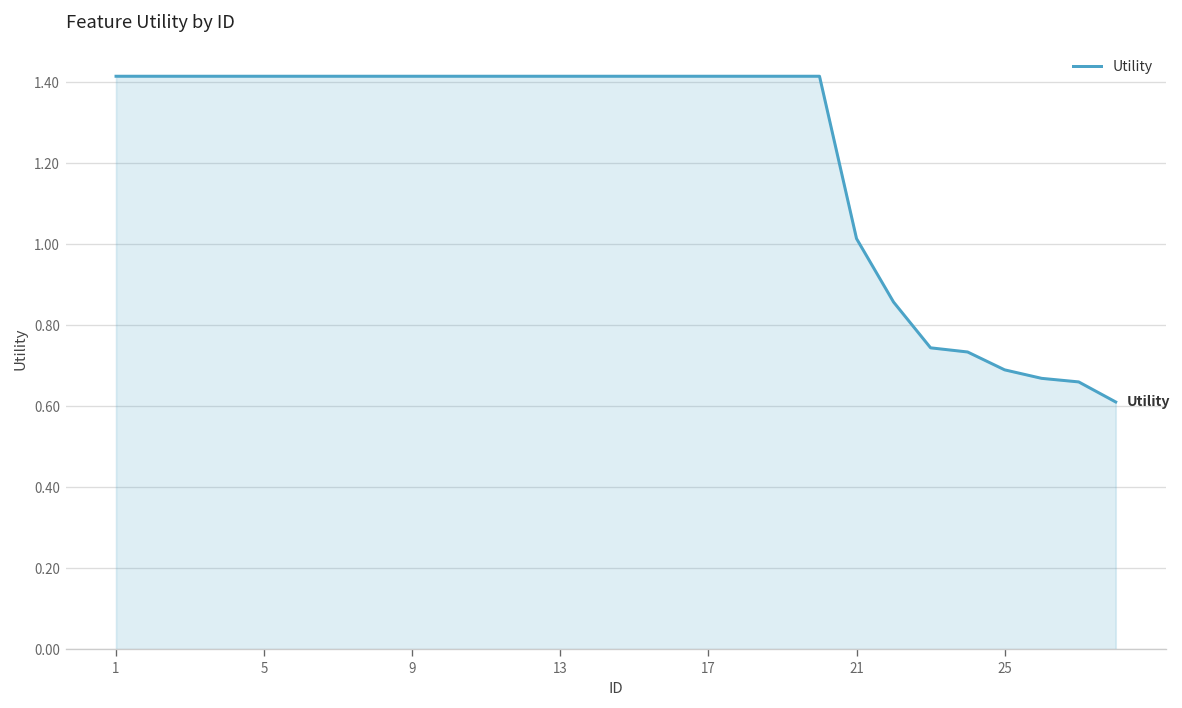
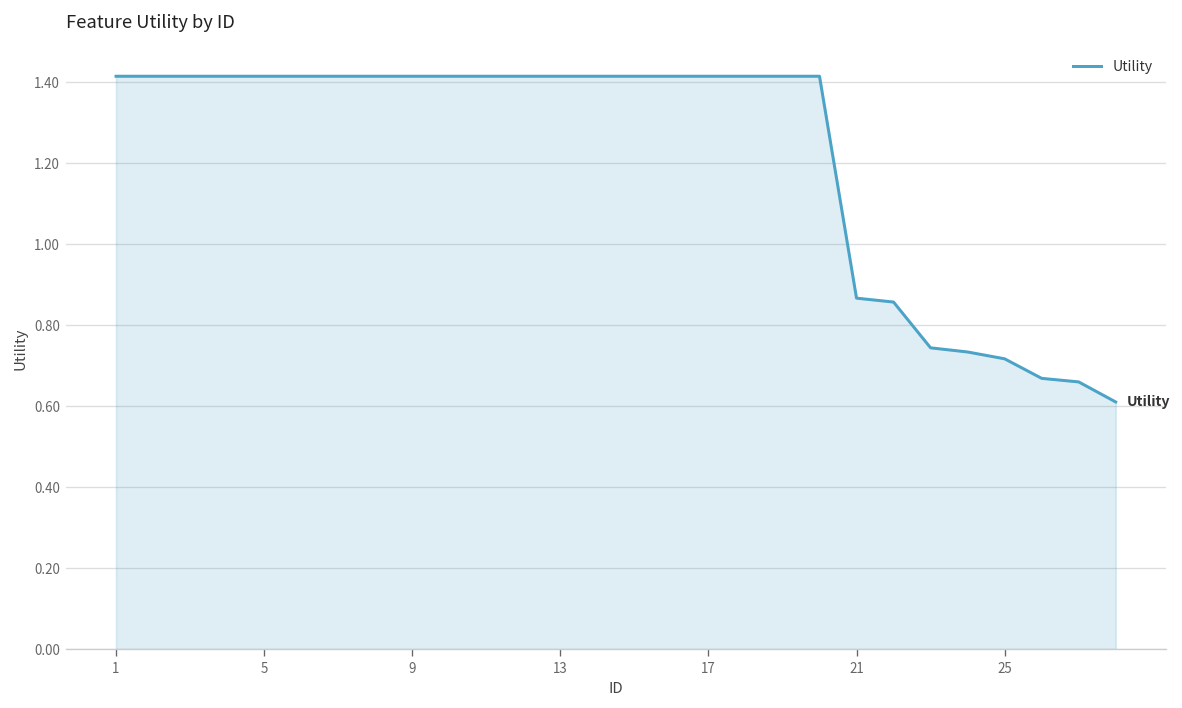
  {
    "1": 1.41,
    "5": 1.41,
    "9": 1.41,
    "13": 1.41,
    "17": 1.41,
-   "21": 1.01,
-   "25": 0.69
+   "21": 0.87,
+   "25": 0.72
  }
